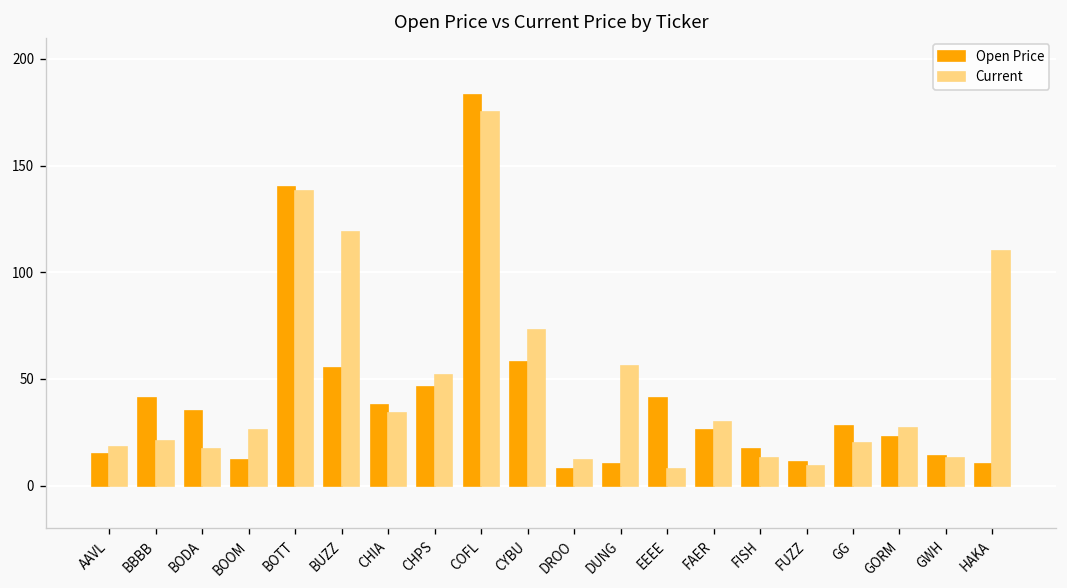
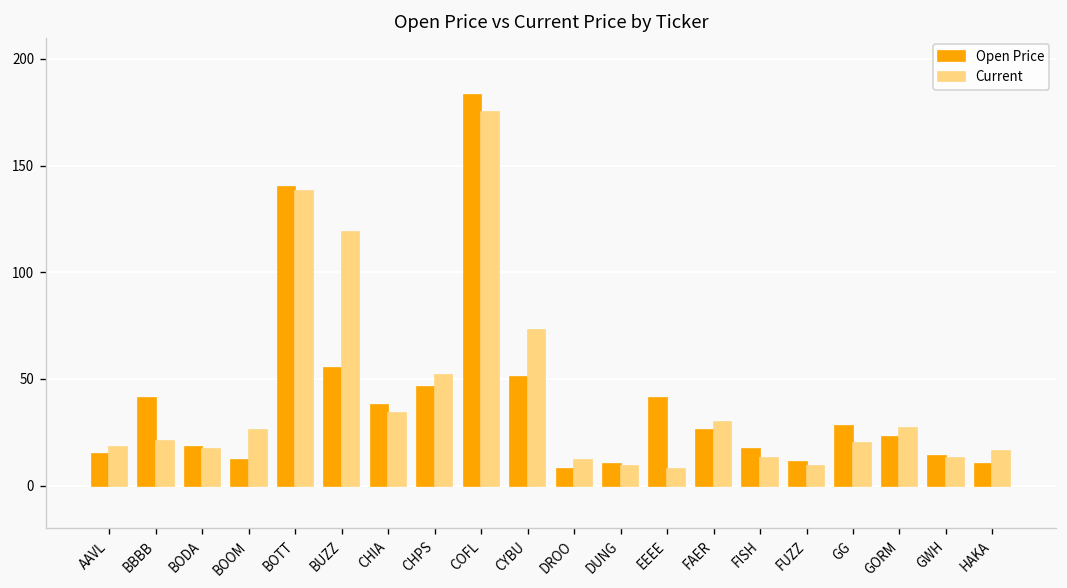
  {
    "Open Price": {
      "AAVL": 15,
      "BBBB": 41,
-     "BODA": 35,
+     "BODA": 18,
      "BOOM": 12,
      "BOTT": 140,
      "BUZZ": 55,
      "CHIA": 38,
      "CHPS": 46,
      "COFL": 183,
-     "CYBU": 58,
+     "CYBU": 51,
      "DROO": 8,
      "DUNG": 10,
      "EEEE": 41,
      "FAER": 26,
      "FISH": 17,
      "FUZZ": 11,
      "GG": 28,
      "GORM": 23,
      "GWH": 14,
      "HAKA": 10
    },
    "Current": {
      "AAVL": 18,
      "BBBB": 21,
      "BODA": 17,
      "BOOM": 26,
      "BOTT": 138,
      "BUZZ": 119,
      "CHIA": 34,
      "CHPS": 52,
      "COFL": 175,
      "CYBU": 73,
      "DROO": 12,
-     "DUNG": 56,
+     "DUNG": 9,
      "EEEE": 8,
      "FAER": 30,
      "FISH": 13,
      "FUZZ": 9,
      "GG": 20,
      "GORM": 27,
      "GWH": 13,
-     "HAKA": 110
+     "HAKA": 16
    }
  }
